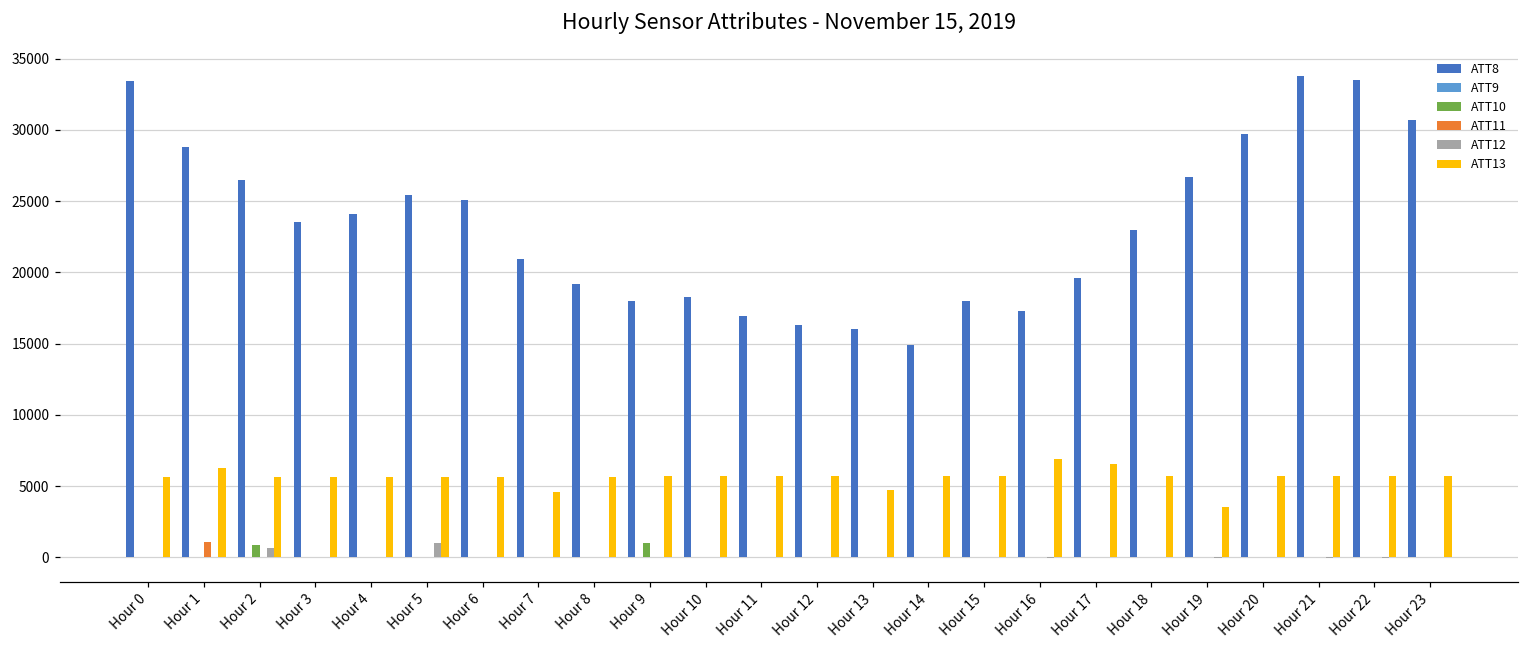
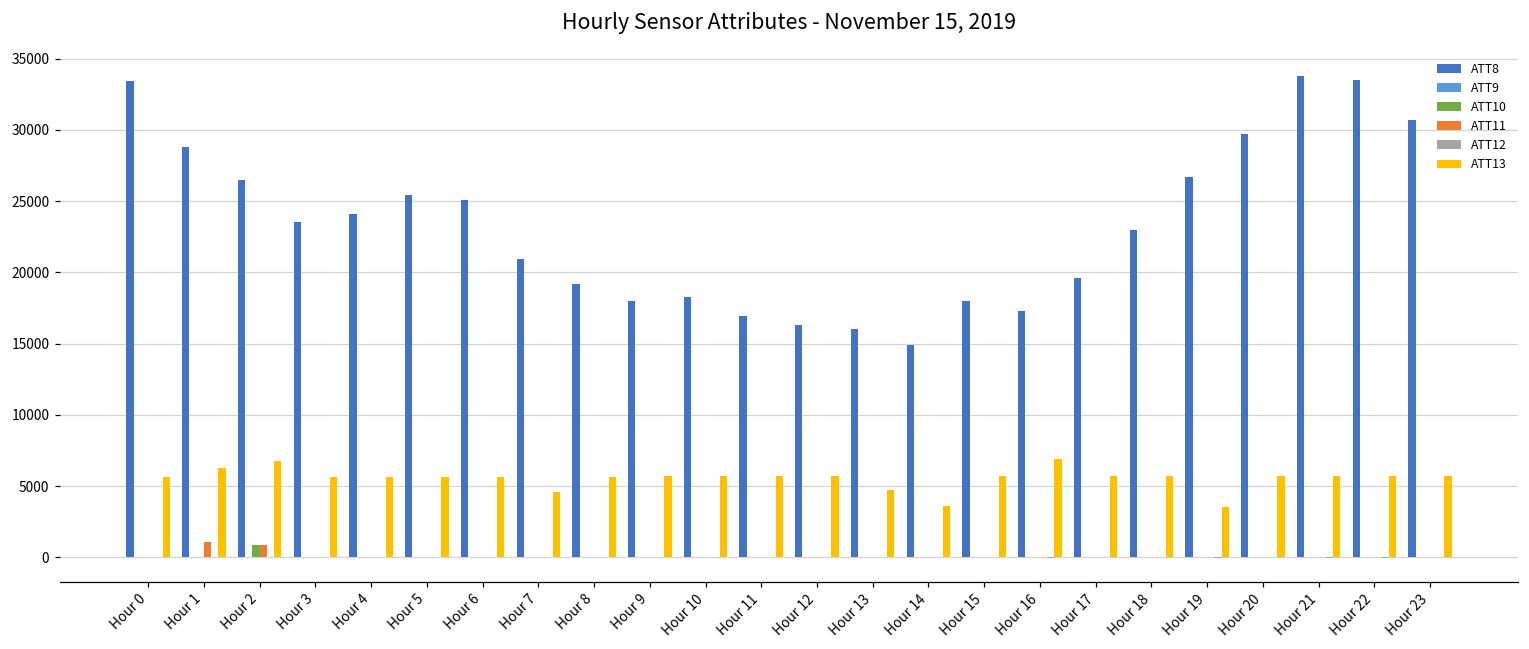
  {
    "ATT10": {
      "Hour 2": 900,
-     "Hour 9": 1000
+     "Hour 9": 0
    },
    "ATT11": {
      "Hour 1": 1000,
-     "Hour 2": 100
+     "Hour 2": 800
    },
    "ATT12": {
-     "Hour 2": 700,
-     "Hour 5": 1000
+     "Hour 2": 0,
+     "Hour 5": 0
    },
    "ATT13": {
      "Hour 0": 5600,
      "Hour 1": 6300,
-     "Hour 2": 5600,
+     "Hour 2": 6800,
      "Hour 3": 5600,
      "Hour 4": 5700,
      "Hour 5": 5700,
      "Hour 6": 5700,
      "Hour 7": 4600,
      "Hour 8": 5700,
      "Hour 9": 5700,
      "Hour 10": 5700,
      "Hour 11": 5700,
      "Hour 12": 5700,
      "Hour 13": 4800,
-     "Hour 14": 5700,
+     "Hour 14": 3600,
      "Hour 15": 5700,
      "Hour 16": 6900,
-     "Hour 17": 6500,
+     "Hour 17": 5700,
      "Hour 18": 5700,
      "Hour 19": 3600,
      "Hour 20": 5700,
      "Hour 21": 5700,
      "Hour 22": 5700,
      "Hour 23": 5700
    }
  }
